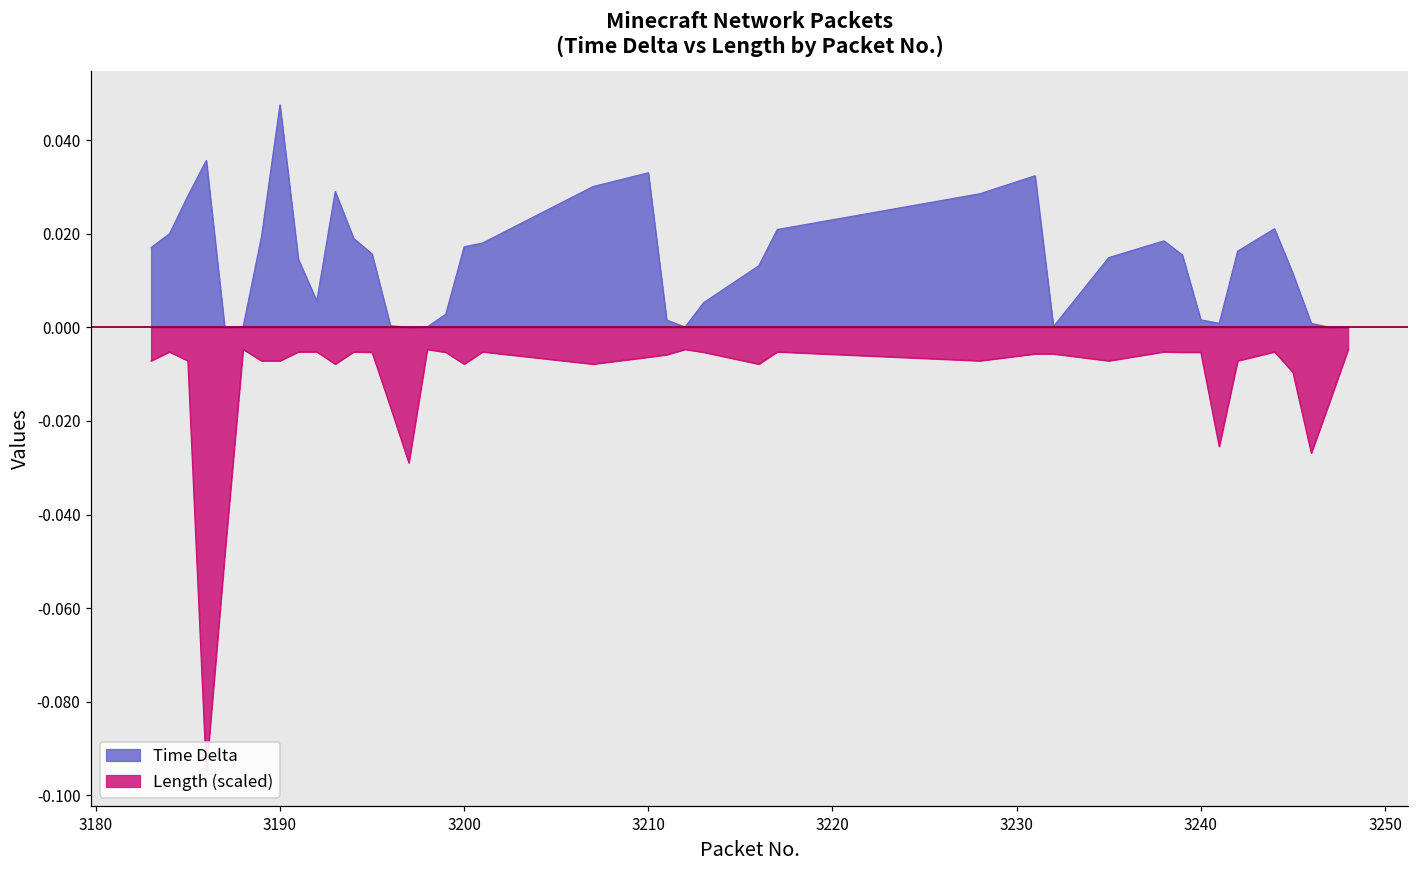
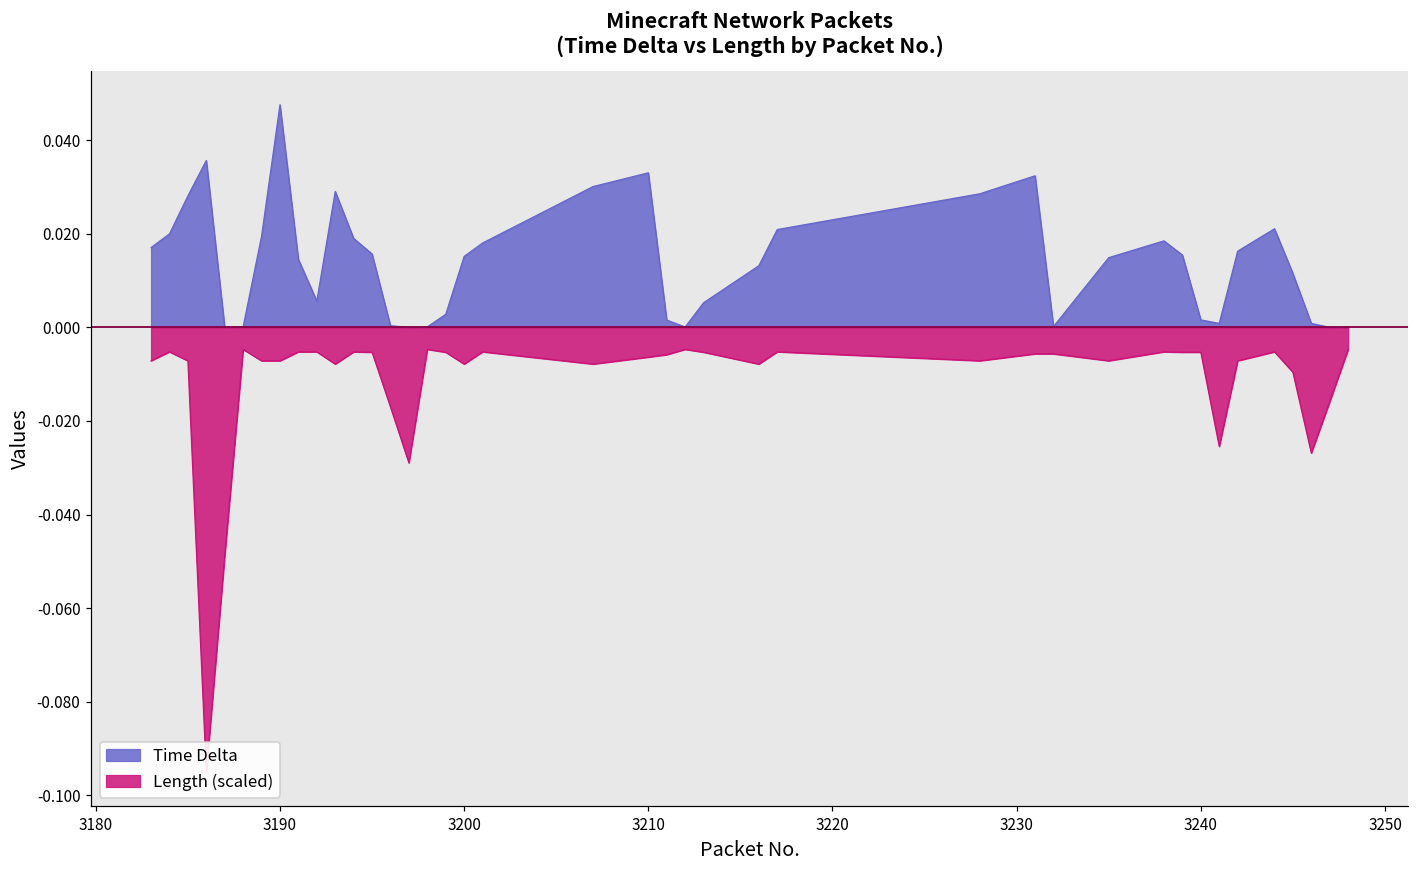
  {
    "Time Delta": {
      "3190": 0.048,
-     "3200": 0.017,
+     "3200": 0.015,
      "3210": 0.033,
      "3240": 0.002
    }
  }
